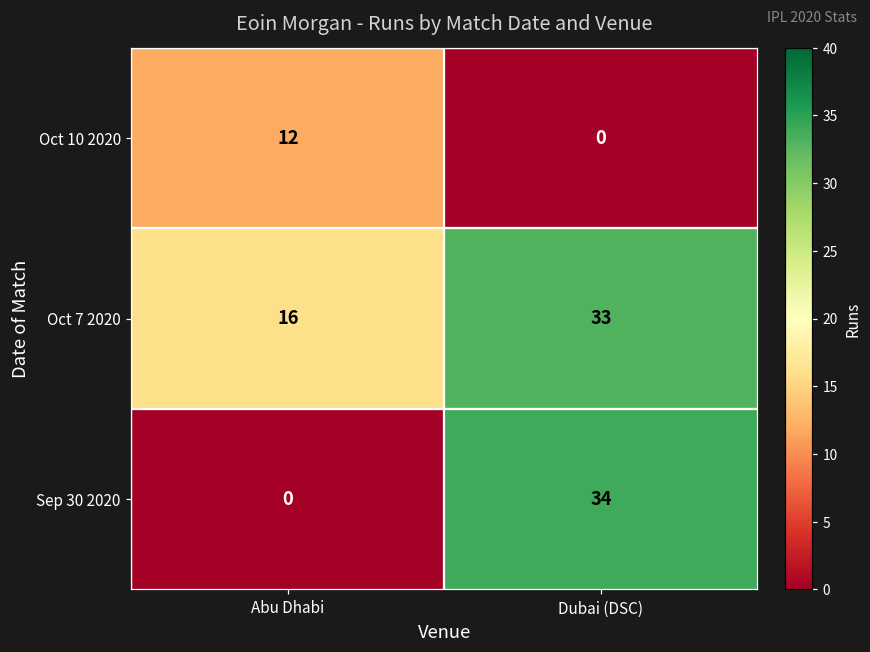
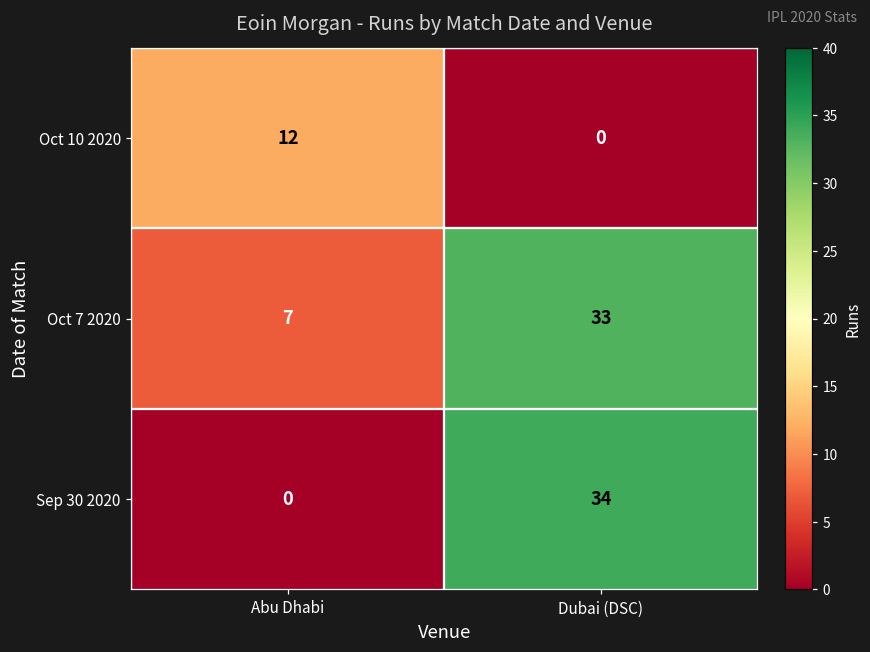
  {
    "Oct 10 2020": {
      "Abu Dhabi": 12,
      "Dubai (DSC)": 0
    },
    "Oct 7 2020": {
-     "Abu Dhabi": 16,
+     "Abu Dhabi": 7,
      "Dubai (DSC)": 33
    },
    "Sep 30 2020": {
      "Abu Dhabi": 0,
      "Dubai (DSC)": 34
    }
  }
